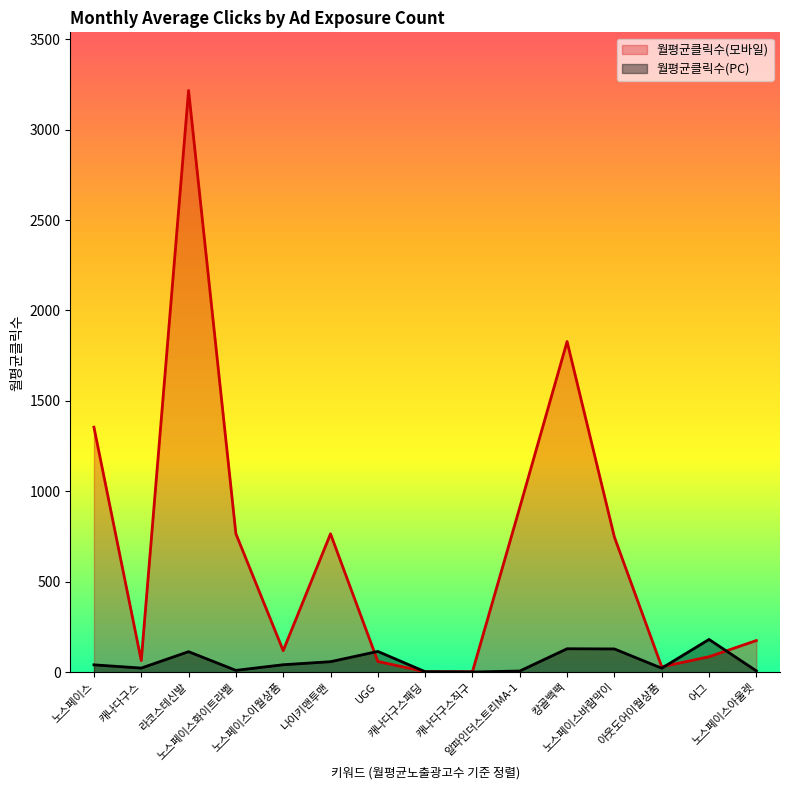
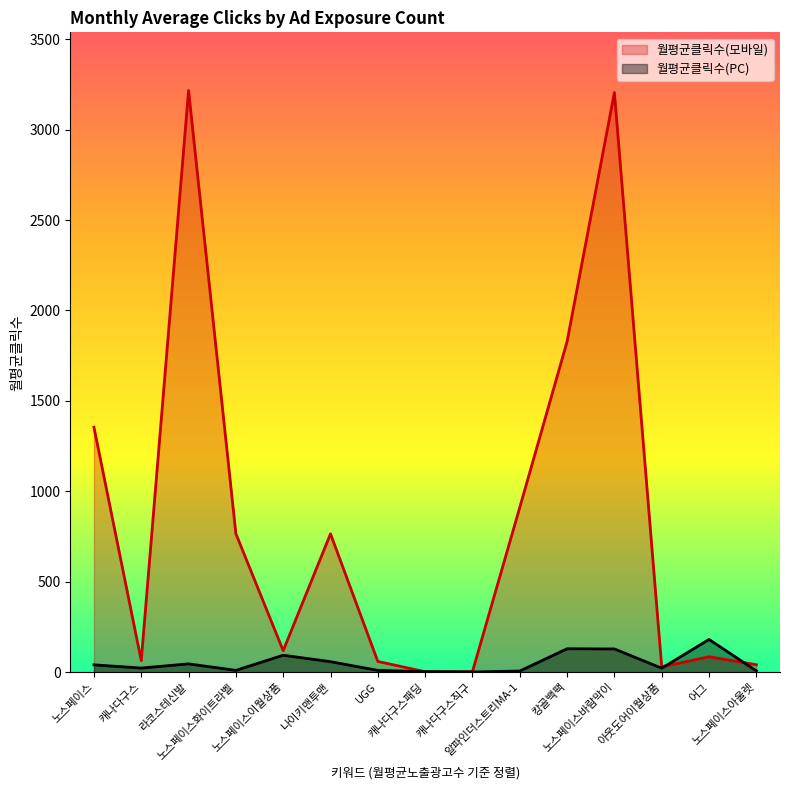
  {
    "월평균클릭수(모바일)": {
      "노스페이스": 1350,
      "캐나다구스": 60,
      "라코스테신발": 3220,
      "노스페이스화이트라벨": 770,
      "노스페이스이월상품": 120,
      "나이키맨투맨": 770,
      "UGG": 60,
      "알파인더스트리MA-1": 910,
      "캉골백팩": 1830,
-     "노스페이스바람막이": 750,
+     "노스페이스바람막이": 3210,
      "어그": 90,
-     "노스페이스아울렛": 170
+     "노스페이스아울렛": 40
    },
    "월평균클릭수(PC)": {
      "노스페이스": 40,
      "캐나다구스": 20,
-     "라코스테신발": 110,
+     "라코스테신발": 50,
      "노스페이스화이트라벨": 10,
-     "노스페이스이월상품": 40,
+     "노스페이스이월상품": 90,
      "나이키맨투맨": 60,
-     "UGG": 110,
+     "UGG": 10,
      "알파인더스트리MA-1": 10,
      "캉골백팩": 130,
      "노스페이스바람막이": 130,
      "어그": 180,
      "노스페이스아울렛": 10
    }
  }
